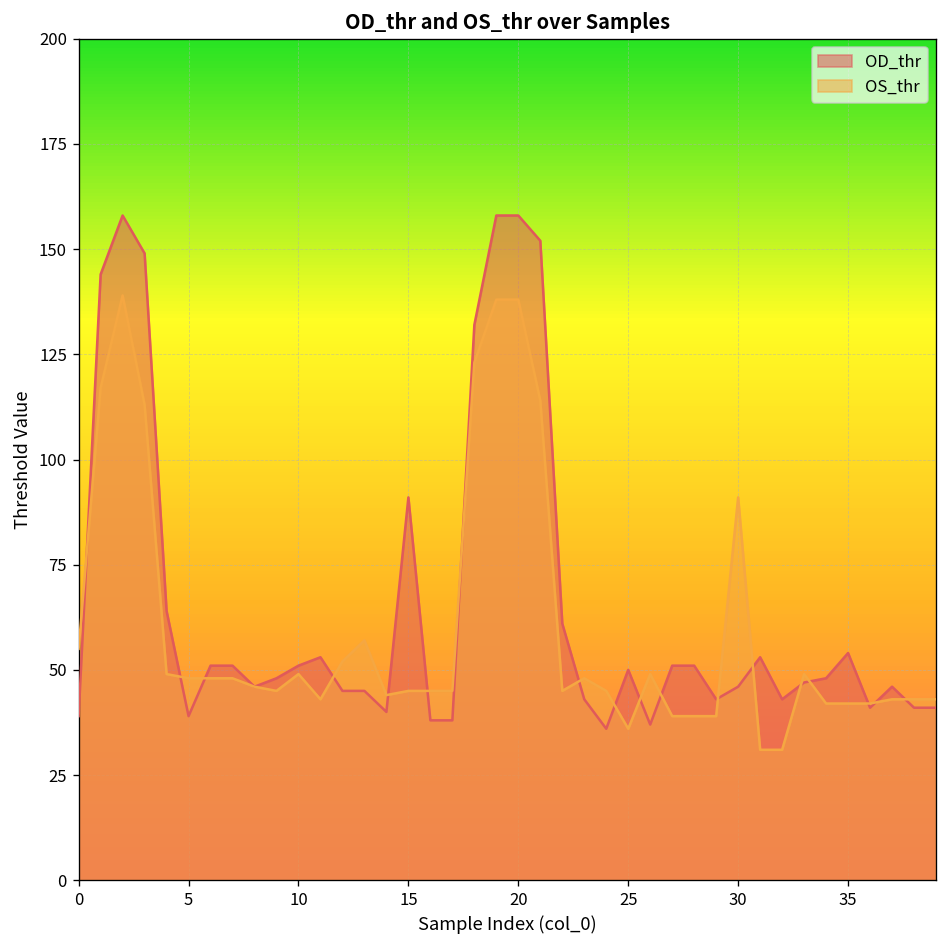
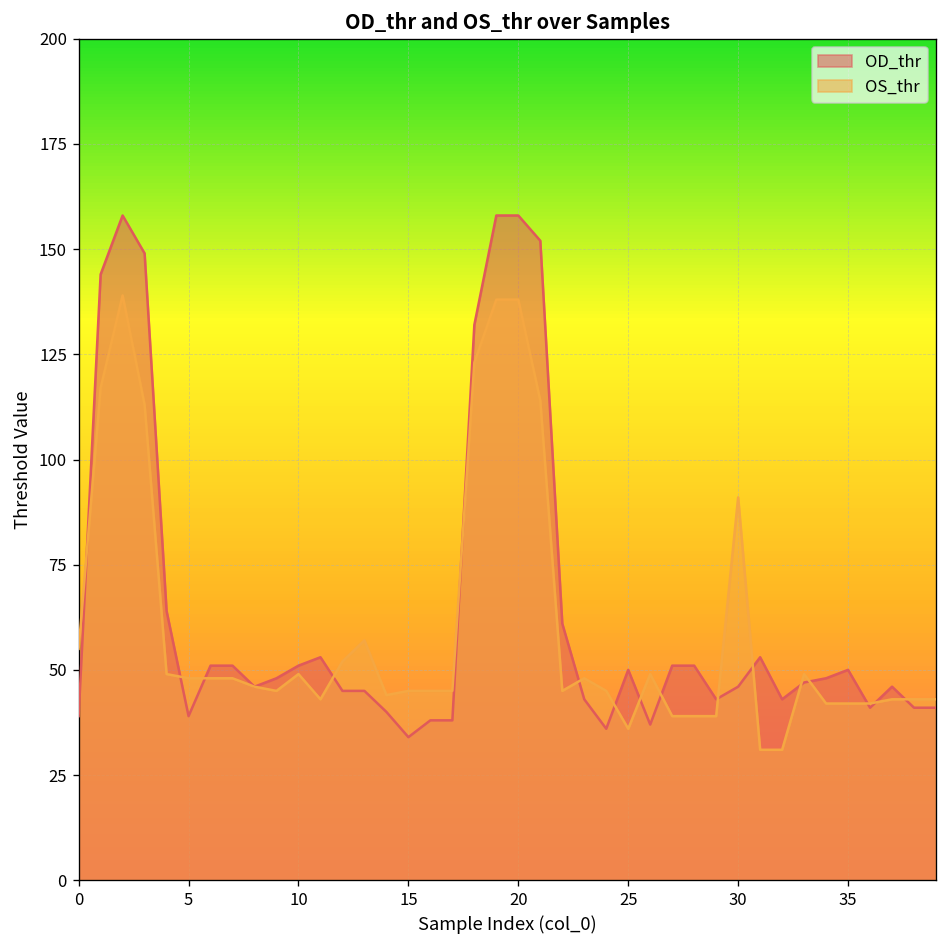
  {
    "OD_thr": {
      "0": 39,
      "5": 39,
      "10": 51,
-     "15": 91,
+     "15": 34,
      "20": 158,
      "25": 50,
      "30": 46,
-     "35": 54
+     "35": 50
    },
    "OS_thr": {
      "0": 55,
      "5": 48,
      "10": 49,
      "15": 45,
      "20": 138,
      "25": 36,
      "30": 91,
      "35": 42
    }
  }
